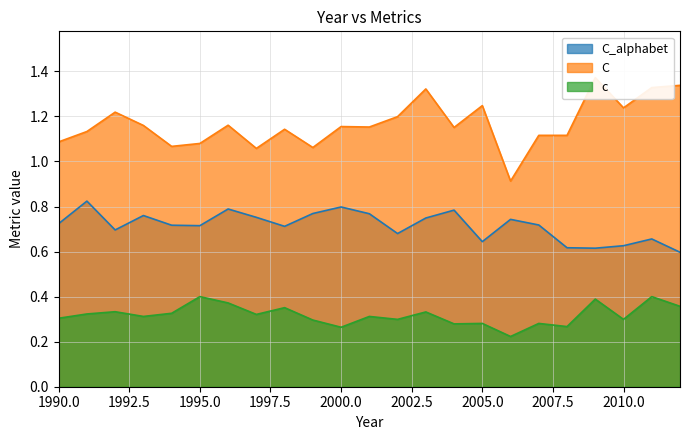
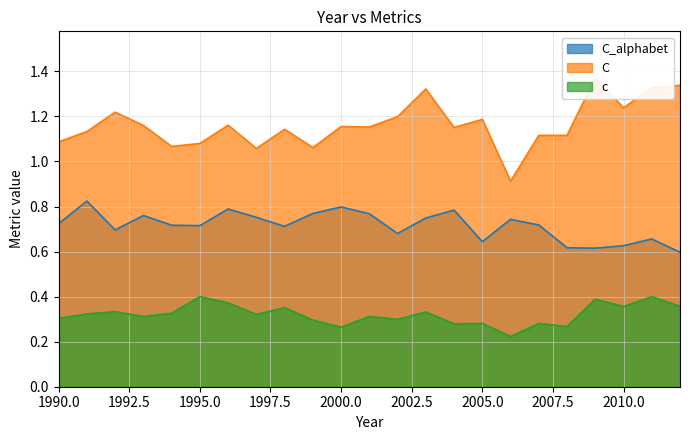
  {
    "C_alphabet": {
      "1990.0": 0.72,
      "1995.0": 0.72,
      "2000.0": 0.80,
      "2005.0": 0.64,
      "2010.0": 0.63
    },
    "C": {
      "1990.0": 1.09,
      "1995.0": 1.08,
      "2000.0": 1.16,
-     "2005.0": 1.25,
+     "2005.0": 1.19,
      "2010.0": 1.24
    },
    "c": {
      "1990.0": 0.30,
      "1995.0": 0.40,
      "2000.0": 0.26,
      "2005.0": 0.28,
-     "2010.0": 0.30
+     "2010.0": 0.36
    }
  }
